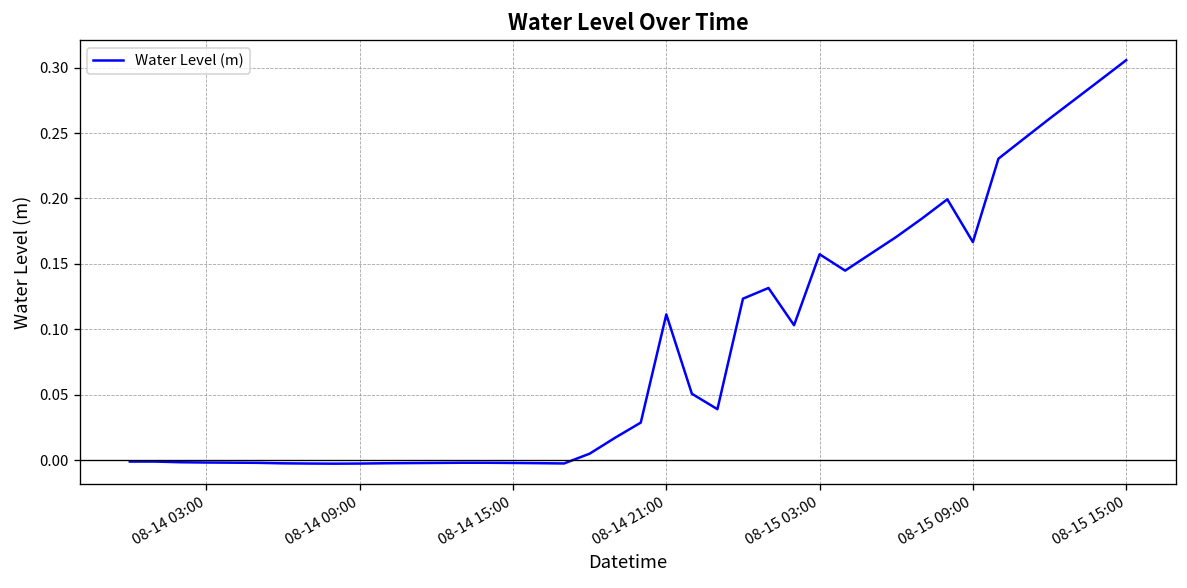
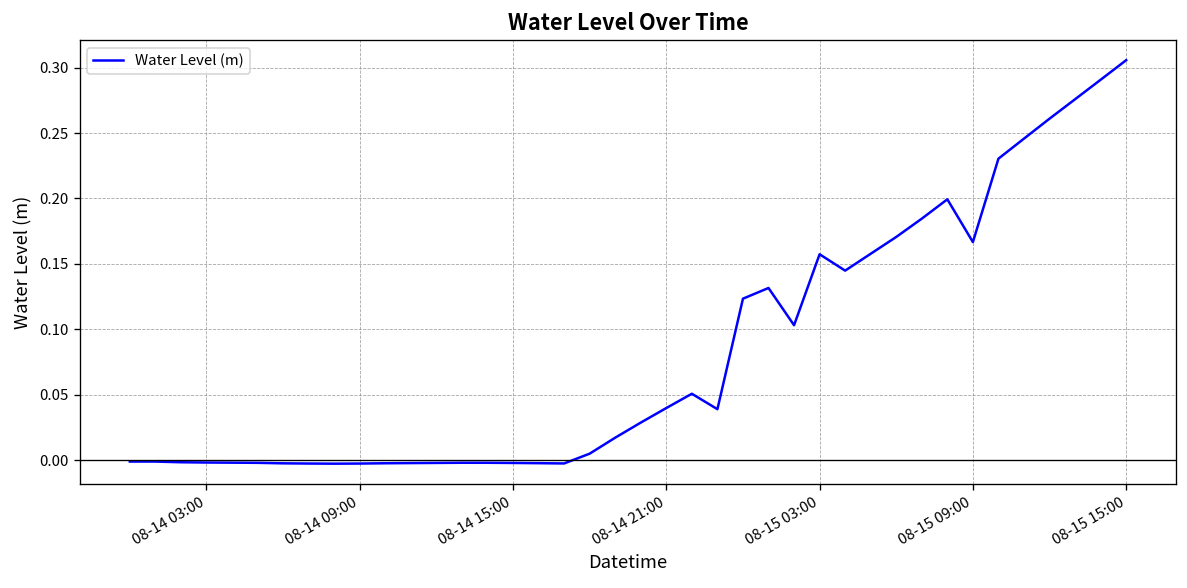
  {
    "08-14 03:00": -0.002,
    "08-14 09:00": -0.003,
    "08-14 15:00": -0.002,
-   "08-14 21:00": 0.111,
+   "08-14 21:00": 0.040,
    "08-15 03:00": 0.157,
    "08-15 09:00": 0.167,
    "08-15 15:00": 0.306
  }
